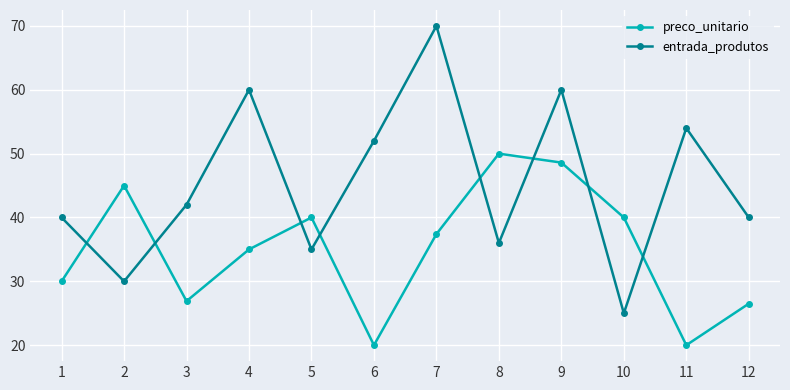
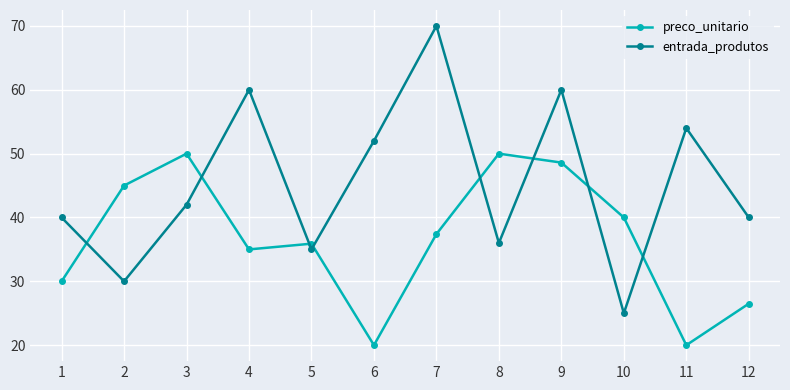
  {
    "preco_unitario": {
      "1": 30,
      "2": 45,
-     "3": 27,
+     "3": 50,
      "4": 35,
-     "5": 40,
+     "5": 36,
      "6": 20,
      "7": 37,
      "8": 50,
      "9": 49,
      "10": 40,
      "11": 20,
      "12": 27
    },
    "entrada_produtos": {
      "1": 40,
      "2": 30,
      "3": 42,
      "4": 60,
      "5": 35,
      "6": 52,
      "7": 70,
      "8": 36,
      "9": 60,
      "10": 25,
      "11": 54,
      "12": 40
    }
  }
